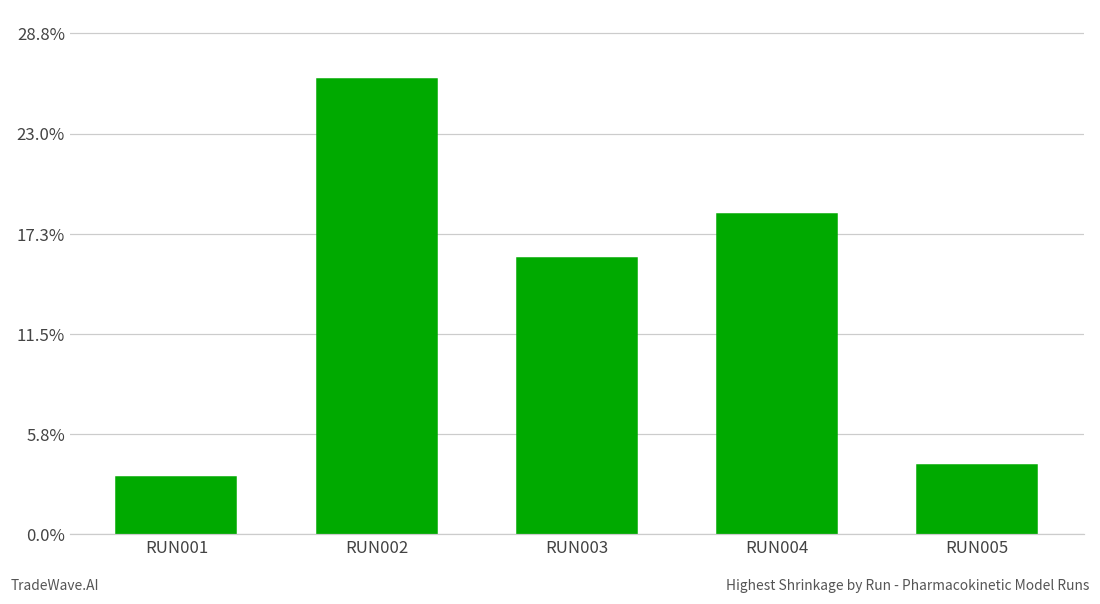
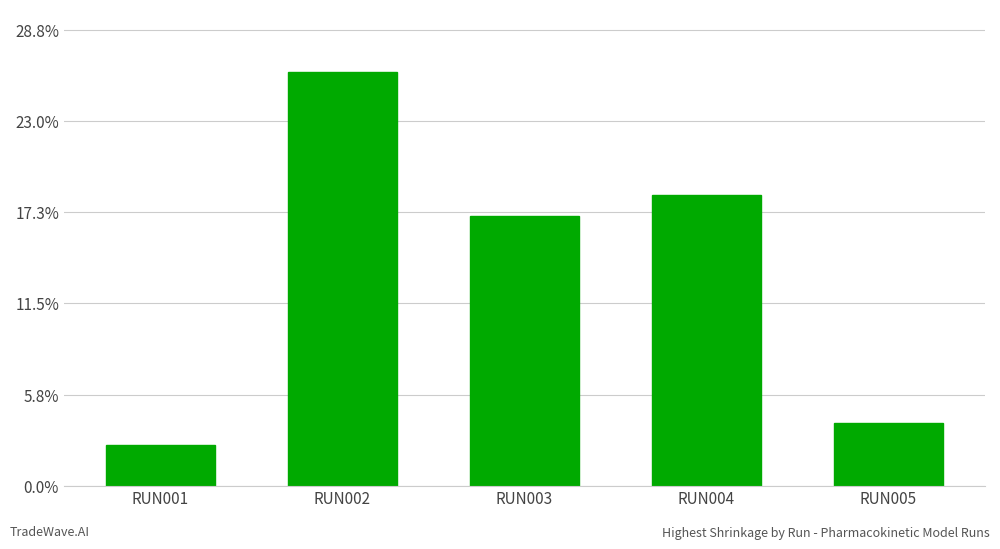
  {
-   "RUN001": "3.3%",
+   "RUN001": "2.5%",
    "RUN002": "26.2%",
-   "RUN003": "15.9%",
+   "RUN003": "17.0%",
    "RUN004": "18.4%",
    "RUN005": "4.0%"
  }
